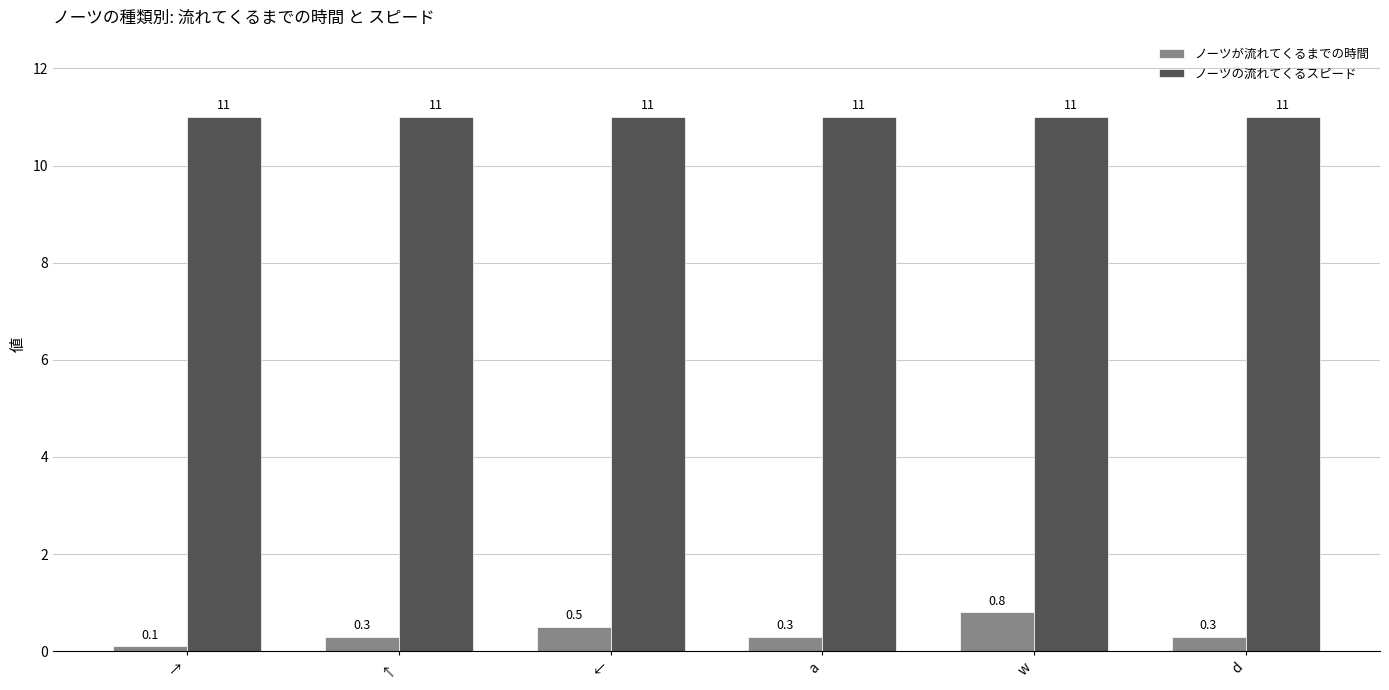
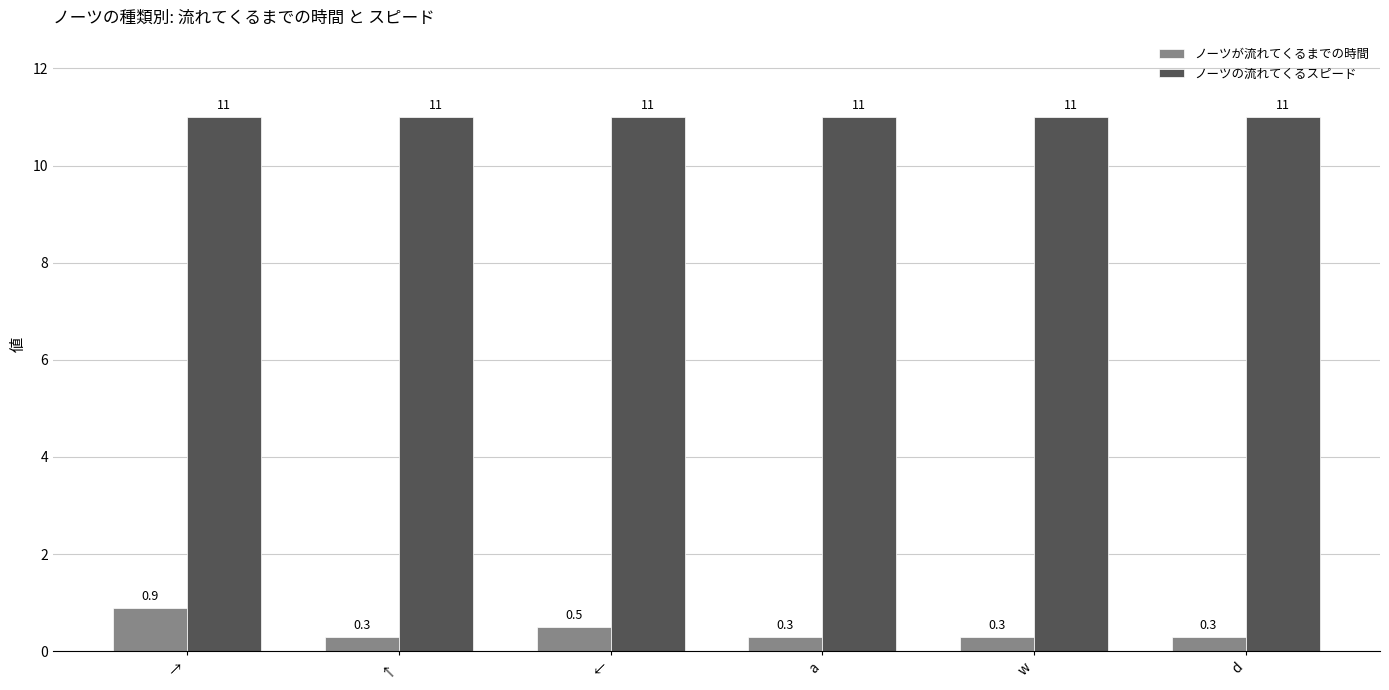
  {
    "ノーツが流れてくるまでの時間": {
-     "→": 0.1,
+     "→": 0.9,
      "↑": 0.3,
      "←": 0.5,
      "a": 0.3,
-     "w": 0.8,
+     "w": 0.3,
      "d": 0.3
    },
    "ノーツの流れてくるスピード": {
      "→": 11,
      "↑": 11,
      "←": 11,
      "a": 11,
      "w": 11,
      "d": 11
    }
  }
